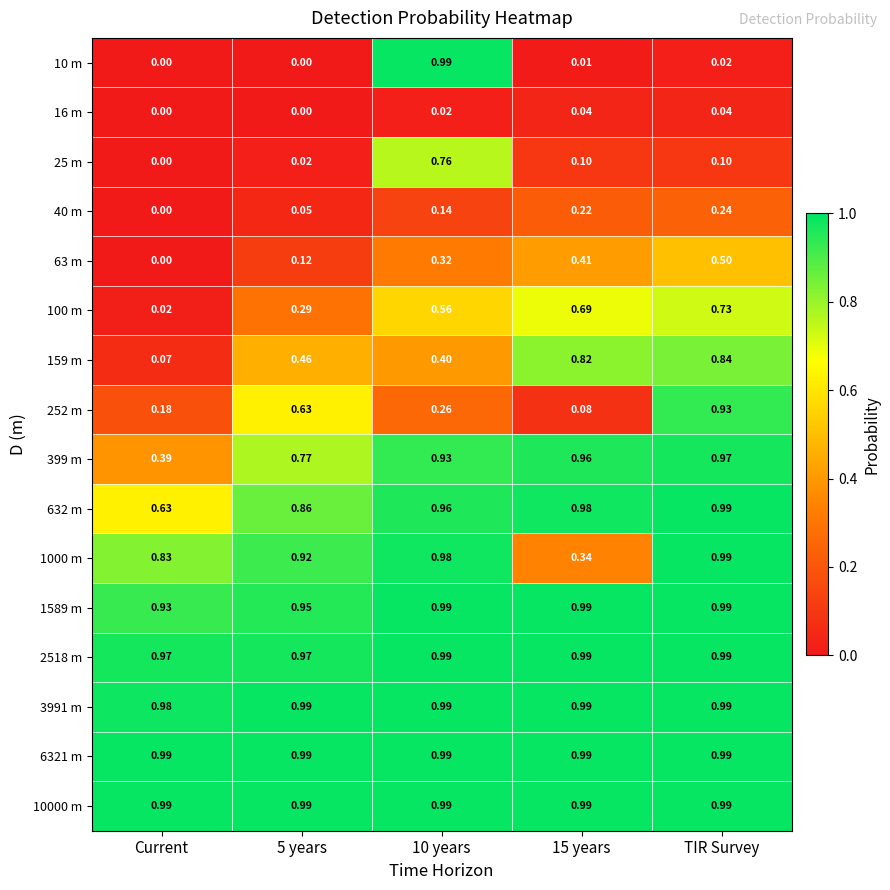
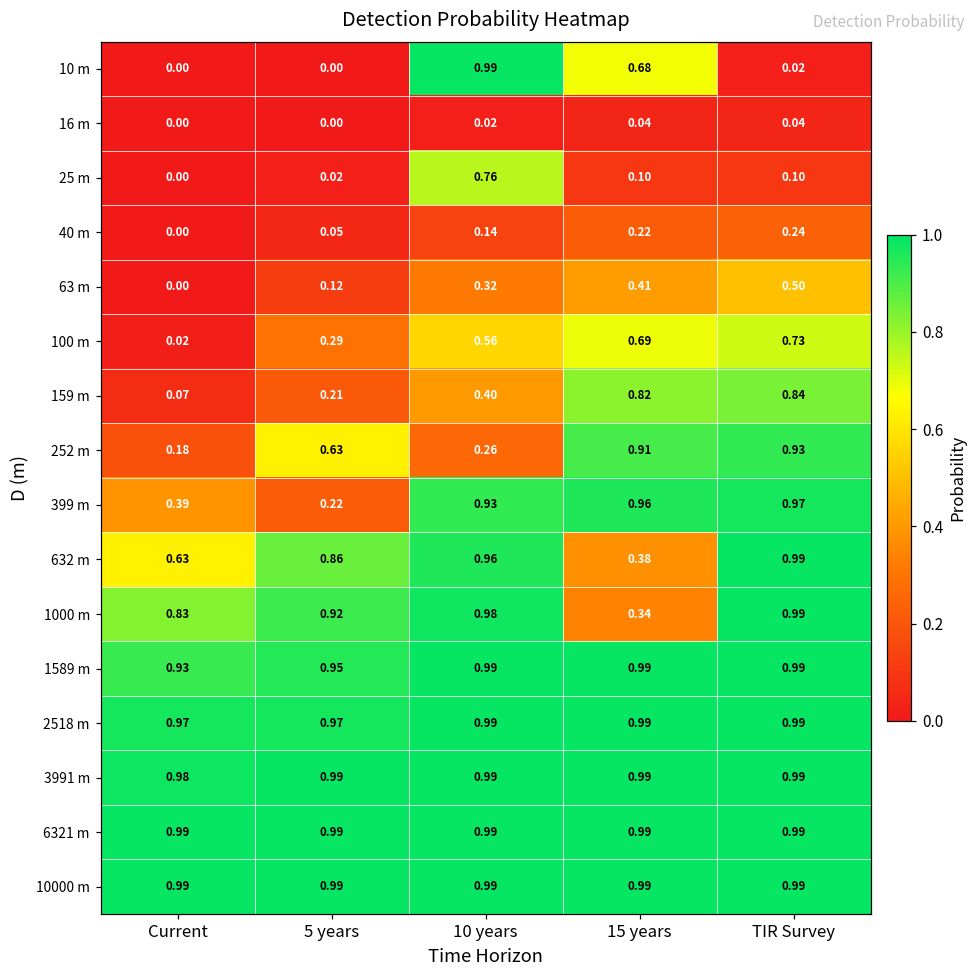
  {
    "10 m": {
      "Current": 0.00,
      "5 years": 0.00,
      "10 years": 0.99,
-     "15 years": 0.01,
+     "15 years": 0.68,
      "TIR Survey": 0.02
    },
    "16 m": {
      "Current": 0.00,
      "5 years": 0.00,
      "10 years": 0.02,
      "15 years": 0.04,
      "TIR Survey": 0.04
    },
    "25 m": {
      "Current": 0.00,
      "5 years": 0.02,
      "10 years": 0.76,
      "15 years": 0.10,
      "TIR Survey": 0.10
    },
    "40 m": {
      "Current": 0.00,
      "5 years": 0.05,
      "10 years": 0.14,
      "15 years": 0.22,
      "TIR Survey": 0.24
    },
    "63 m": {
      "Current": 0.00,
      "5 years": 0.12,
      "10 years": 0.32,
      "15 years": 0.41,
      "TIR Survey": 0.50
    },
    "100 m": {
      "Current": 0.02,
      "5 years": 0.29,
      "10 years": 0.56,
      "15 years": 0.69,
      "TIR Survey": 0.73
    },
    "159 m": {
      "Current": 0.07,
-     "5 years": 0.46,
+     "5 years": 0.21,
      "10 years": 0.40,
      "15 years": 0.82,
      "TIR Survey": 0.84
    },
    "252 m": {
      "Current": 0.18,
      "5 years": 0.63,
      "10 years": 0.26,
-     "15 years": 0.08,
+     "15 years": 0.91,
      "TIR Survey": 0.93
    },
    "399 m": {
      "Current": 0.39,
-     "5 years": 0.77,
+     "5 years": 0.22,
      "10 years": 0.93,
      "15 years": 0.96,
      "TIR Survey": 0.97
    },
    "632 m": {
      "Current": 0.63,
      "5 years": 0.86,
      "10 years": 0.96,
-     "15 years": 0.98,
+     "15 years": 0.38,
      "TIR Survey": 0.99
    },
    "1000 m": {
      "Current": 0.83,
      "5 years": 0.92,
      "10 years": 0.98,
      "15 years": 0.34,
      "TIR Survey": 0.99
    },
    "1589 m": {
      "Current": 0.93,
      "5 years": 0.95,
      "10 years": 0.99,
      "15 years": 0.99,
      "TIR Survey": 0.99
    },
    "2518 m": {
      "Current": 0.97,
      "5 years": 0.97,
      "10 years": 0.99,
      "15 years": 0.99,
      "TIR Survey": 0.99
    },
    "3991 m": {
      "Current": 0.98,
      "5 years": 0.99,
      "10 years": 0.99,
      "15 years": 0.99,
      "TIR Survey": 0.99
    },
    "6321 m": {
      "Current": 0.99,
      "5 years": 0.99,
      "10 years": 0.99,
      "15 years": 0.99,
      "TIR Survey": 0.99
    },
    "10000 m": {
      "Current": 0.99,
      "5 years": 0.99,
      "10 years": 0.99,
      "15 years": 0.99,
      "TIR Survey": 0.99
    }
  }
